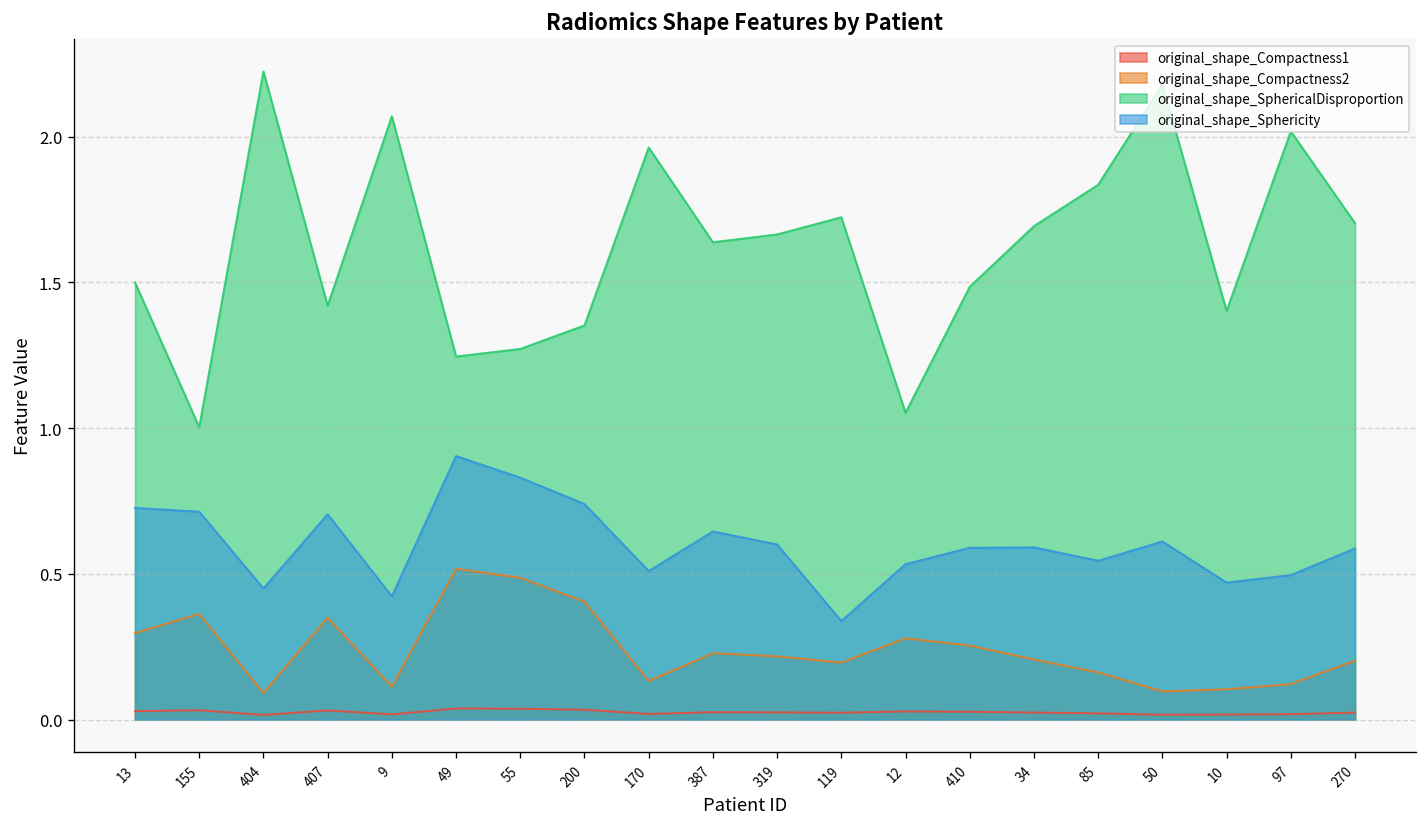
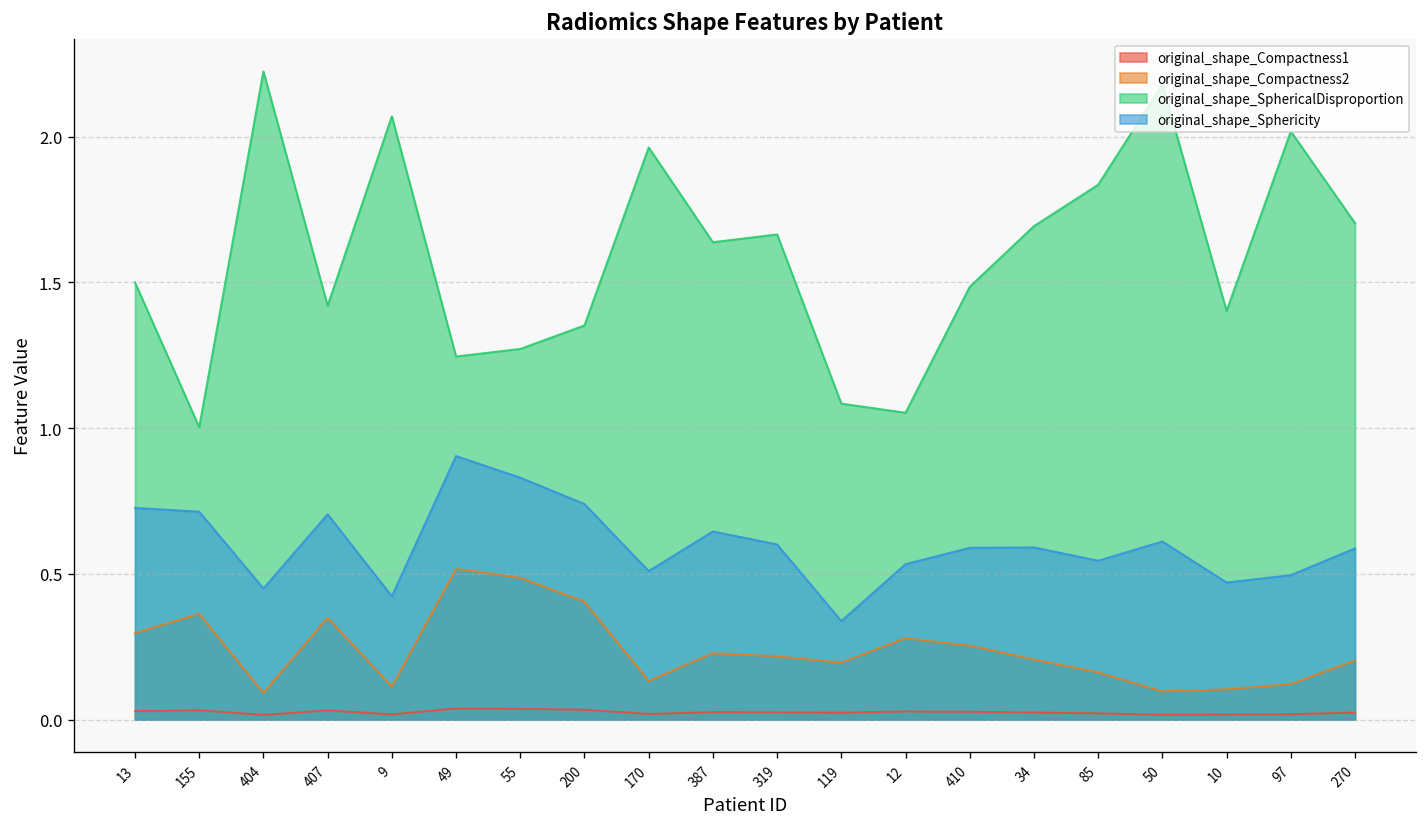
  {
    "original_shape_SphericalDisproportion": {
      "13": 1.50,
      "155": 1.00,
      "404": 2.22,
      "407": 1.42,
      "9": 2.07,
      "49": 1.25,
      "55": 1.27,
      "200": 1.35,
      "170": 1.96,
      "387": 1.64,
      "319": 1.66,
-     "119": 1.72,
+     "119": 1.08,
      "12": 1.05,
      "410": 1.48,
      "34": 1.69,
      "85": 1.83,
      "10": 1.40,
      "97": 2.02,
      "270": 1.70
    },
    "original_shape_Sphericity": {
      "13": 0.73,
      "155": 0.71,
      "404": 0.45,
      "407": 0.70,
      "9": 0.42,
      "49": 0.90,
      "55": 0.83,
      "200": 0.74,
      "170": 0.51,
      "387": 0.65,
      "319": 0.60,
      "119": 0.34,
      "12": 0.53,
      "410": 0.59,
      "34": 0.59,
      "85": 0.55,
      "50": 0.61,
      "10": 0.47,
      "97": 0.50,
      "270": 0.59
    }
  }
